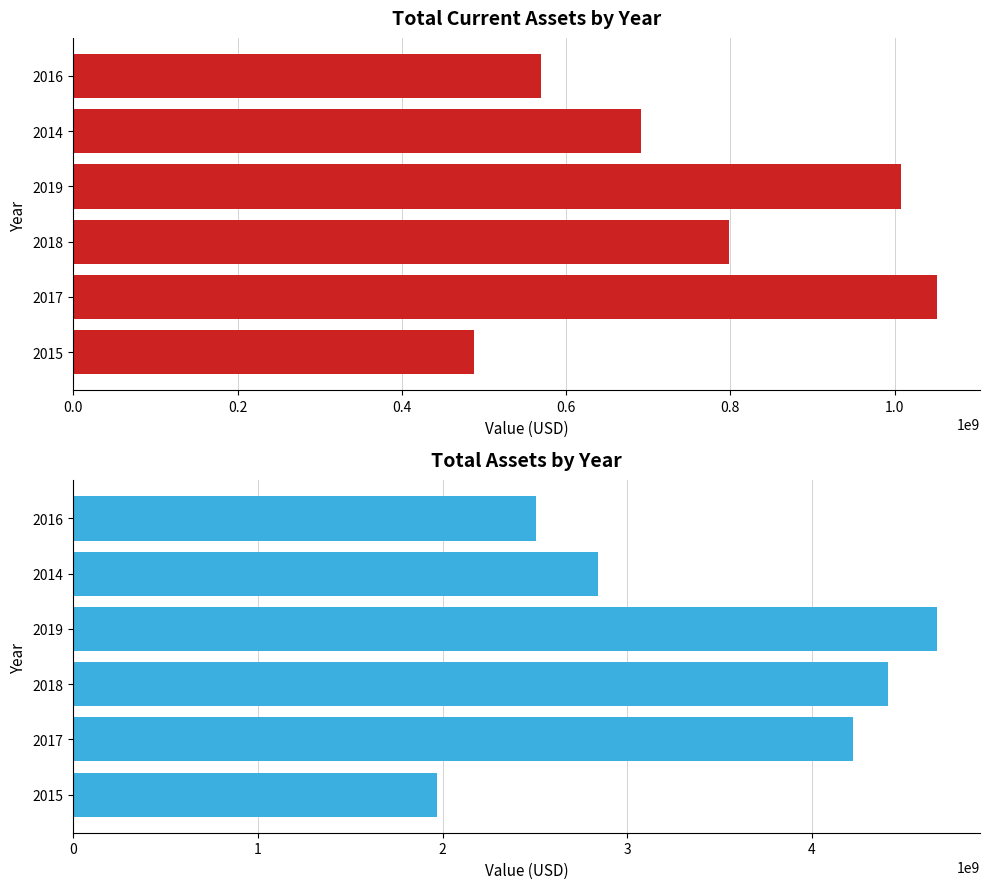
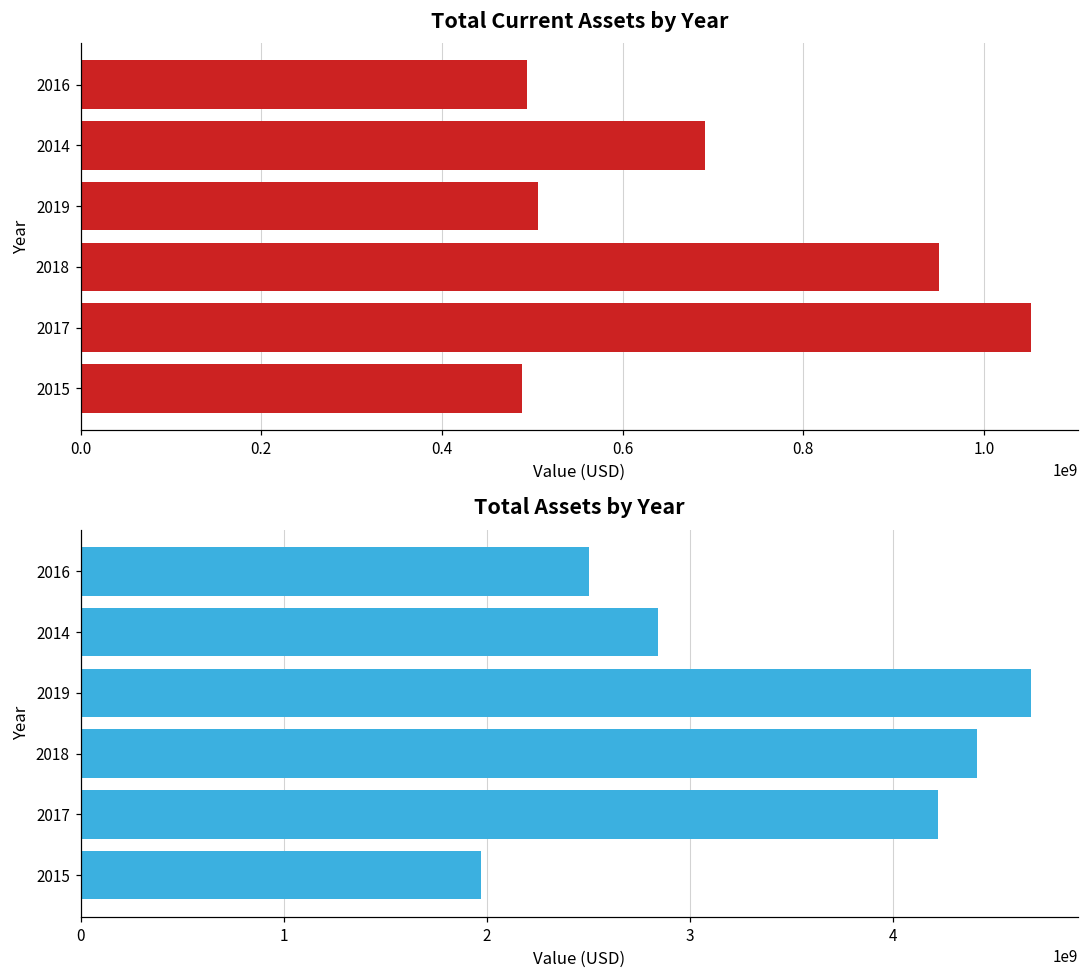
  {
    "Total Current Assets by Year": {
-     "2016": 570000000,
+     "2016": 490000000,
      "2014": 690000000,
-     "2019": 1010000000,
-     "2018": 800000000,
+     "2019": 510000000,
+     "2018": 950000000,
      "2017": 1050000000,
      "2015": 490000000
    },
    "Total Assets by Year": {
      "2016": 2500000000,
      "2014": 2840000000,
      "2019": 4680000000,
      "2018": 4410000000,
      "2017": 4220000000,
      "2015": 1970000000
    }
  }
